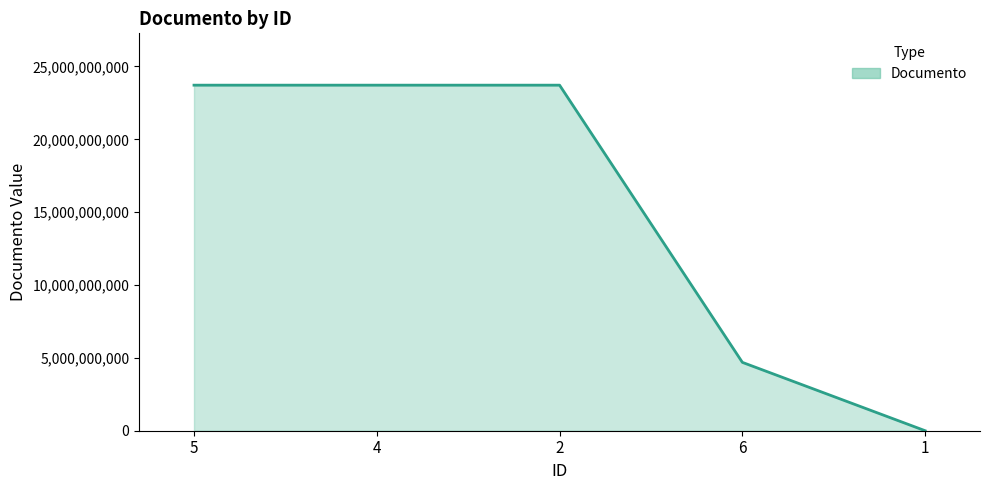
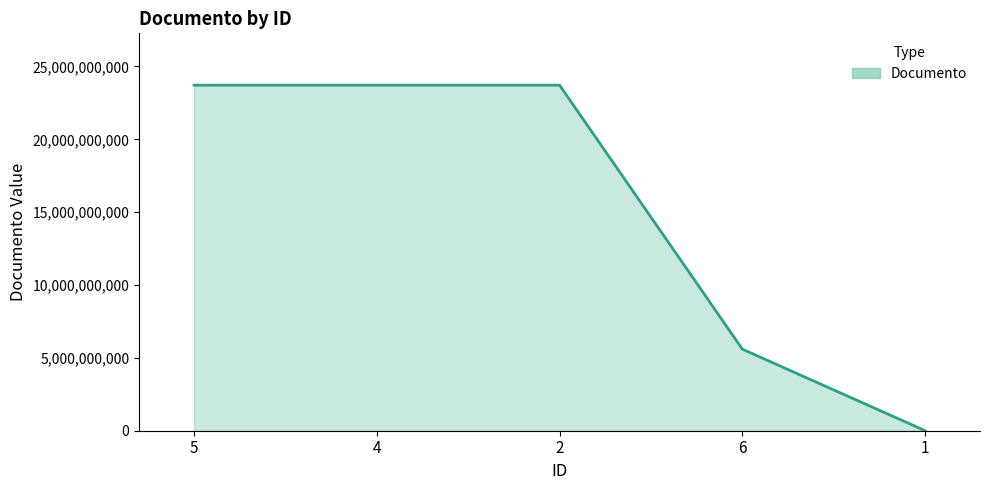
  {
    "5": "23,700,000,000",
    "4": "23,700,000,000",
    "2": "23,700,000,000",
-   "6": "4,700,000,000",
+   "6": "5,600,000,000",
    "1": "0"
  }
